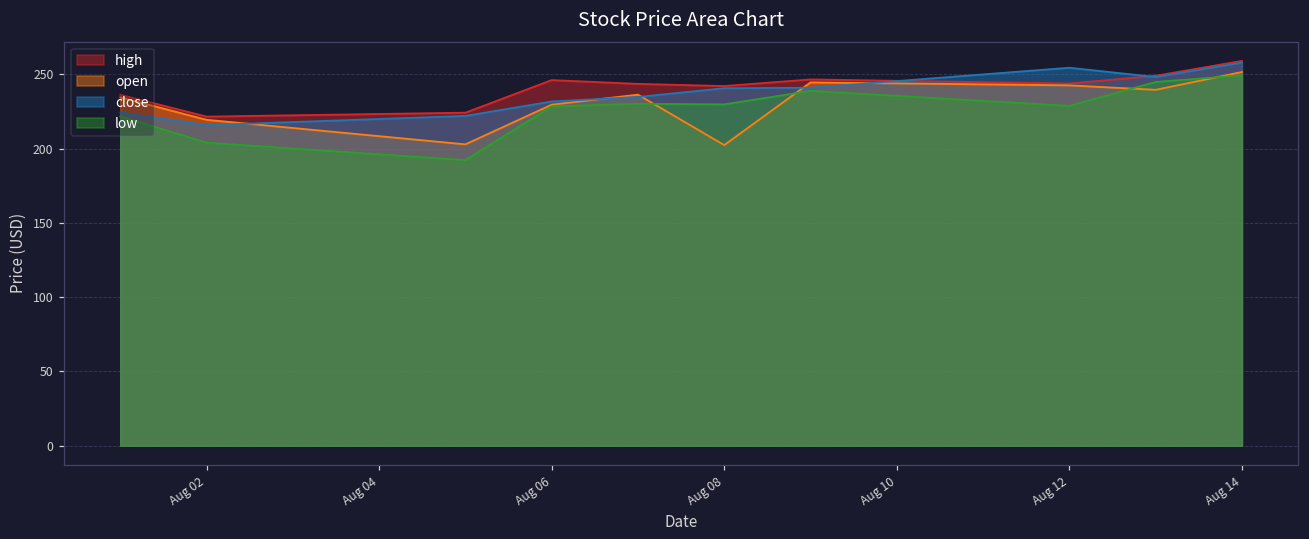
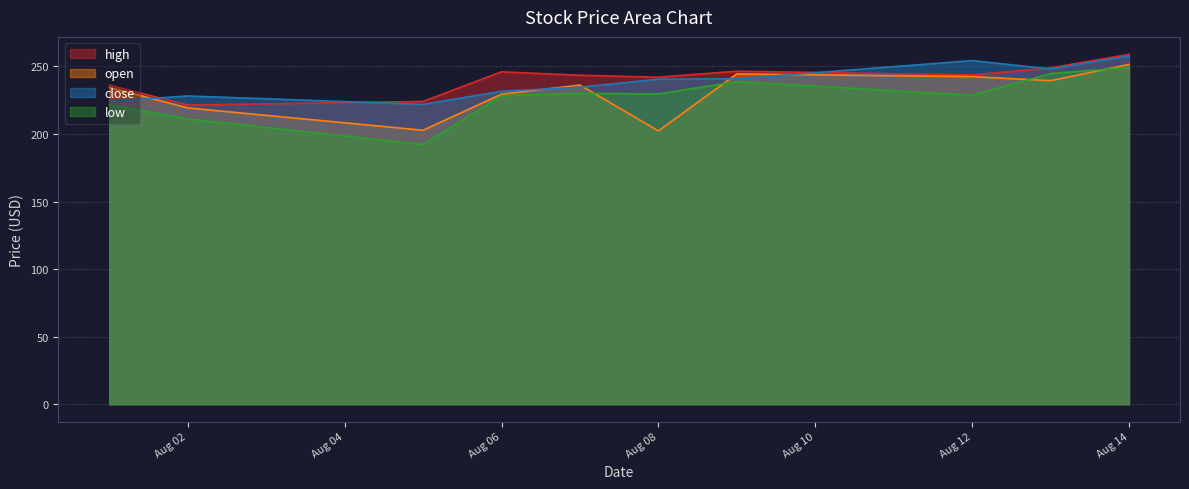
  {
    "high": {
      "Aug 02": 221,
      "Aug 06": 246
    },
    "open": {
      "Aug 02": 219,
      "Aug 08": 202,
      "Aug 14": 252
    },
    "close": {
-     "Aug 02": 216,
+     "Aug 02": 228,
      "Aug 06": 232,
      "Aug 12": 254
    },
    "low": {
-     "Aug 02": 204,
+     "Aug 02": 211,
      "Aug 08": 230,
      "Aug 12": 229,
      "Aug 14": 249
    }
  }
